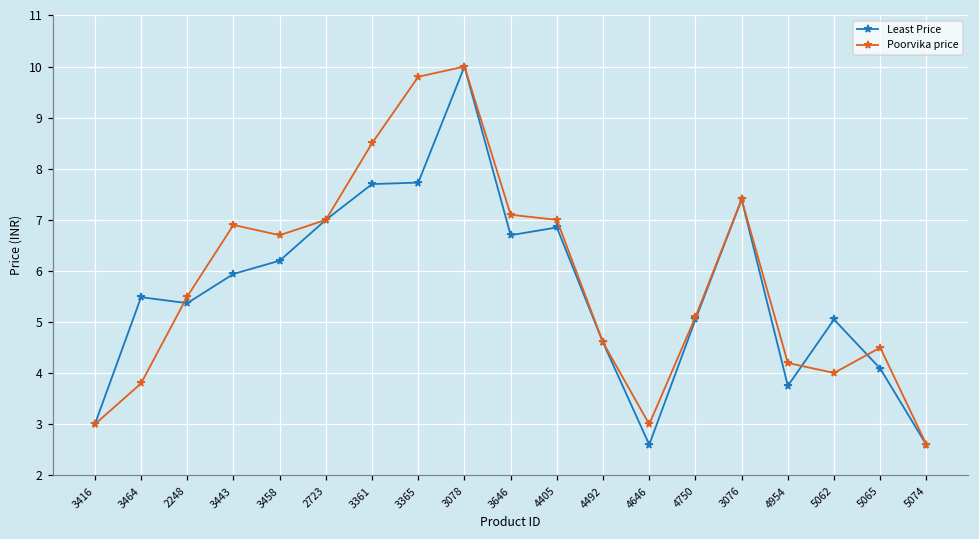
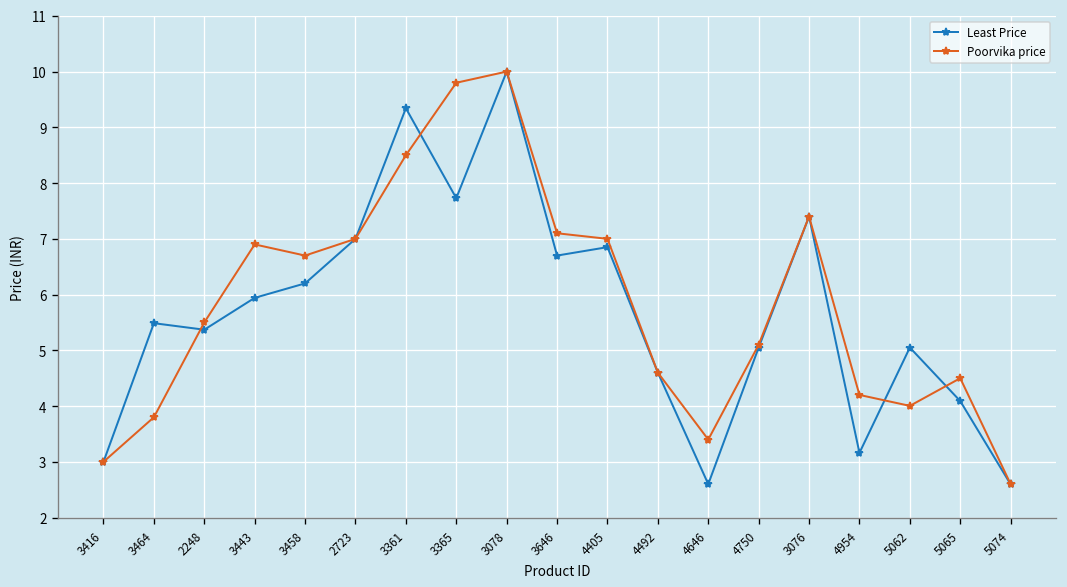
  {
    "Least Price": {
      "3464": 5.5,
      "2248": 5.4,
      "3443": 5.9,
      "3458": 6.2,
-     "3361": 7.7,
+     "3361": 9.3,
      "3365": 7.7,
      "3646": 6.7,
      "4405": 6.8,
      "4646": 2.6,
-     "4954": 3.7,
+     "4954": 3.2,
      "5062": 5.0,
      "5065": 4.1
    },
    "Poorvika price": {
      "3464": 3.8,
      "2248": 5.5,
      "3443": 6.9,
      "3458": 6.7,
      "3361": 8.5,
      "3365": 9.8,
      "3646": 7.1,
      "4405": 7.0,
-     "4646": 3.0,
+     "4646": 3.4,
      "4954": 4.2,
      "5062": 4.0,
      "5065": 4.5
    }
  }
